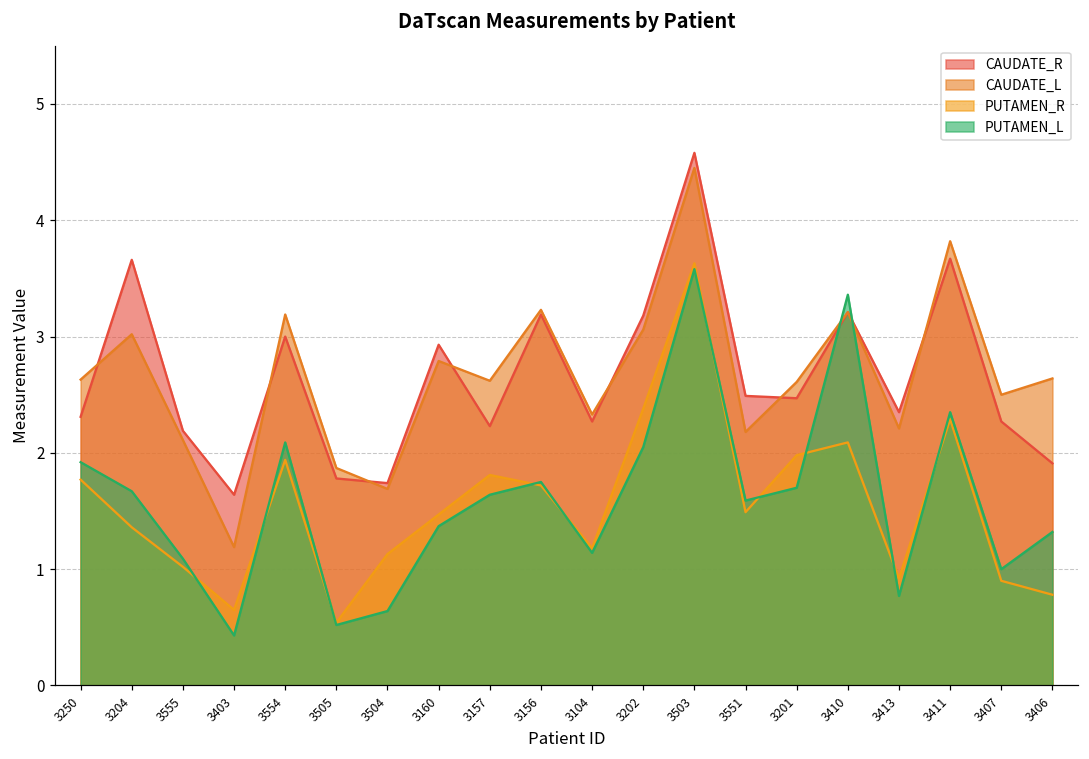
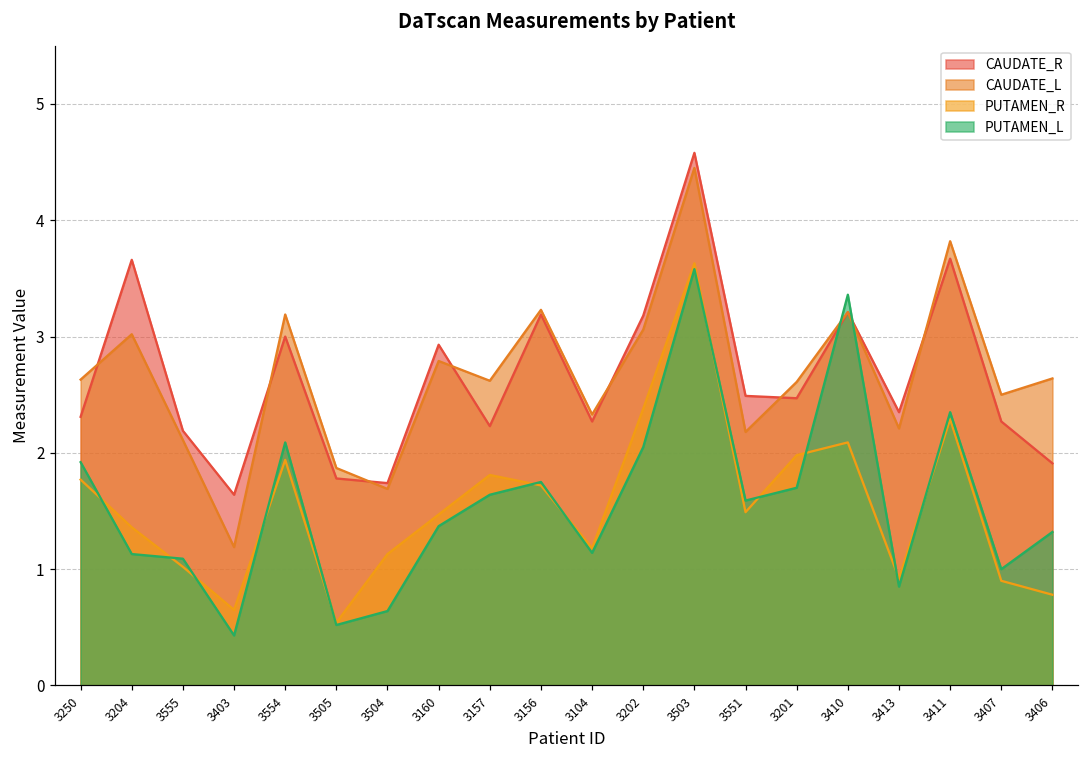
  {
    "PUTAMEN_L": {
      "3250": 1.92,
-     "3204": 1.67,
+     "3204": 1.13,
      "3555": 1.09,
      "3403": 0.43,
      "3554": 2.09,
      "3504": 0.64,
      "3160": 1.37,
      "3157": 1.64,
      "3156": 1.75,
      "3104": 1.14,
      "3202": 2.05,
      "3503": 3.58,
      "3551": 1.59,
      "3201": 1.70,
      "3410": 3.36,
-     "3413": 0.77,
+     "3413": 0.85,
      "3411": 2.35,
      "3407": 1.00,
      "3406": 1.32
    }
  }
